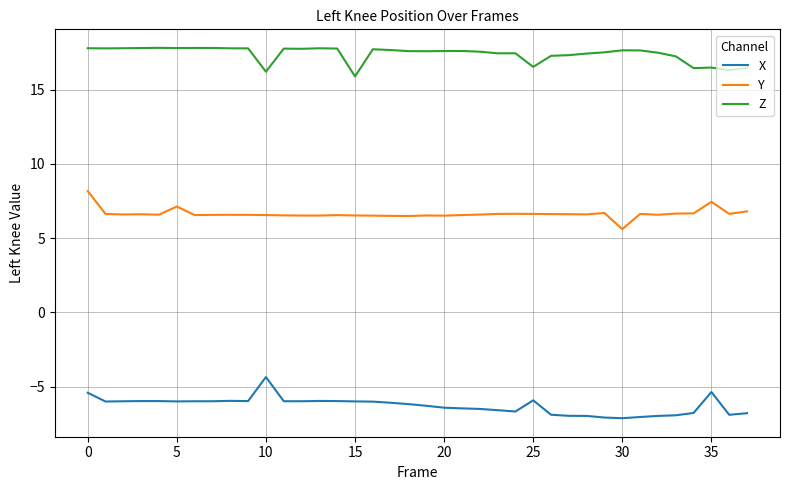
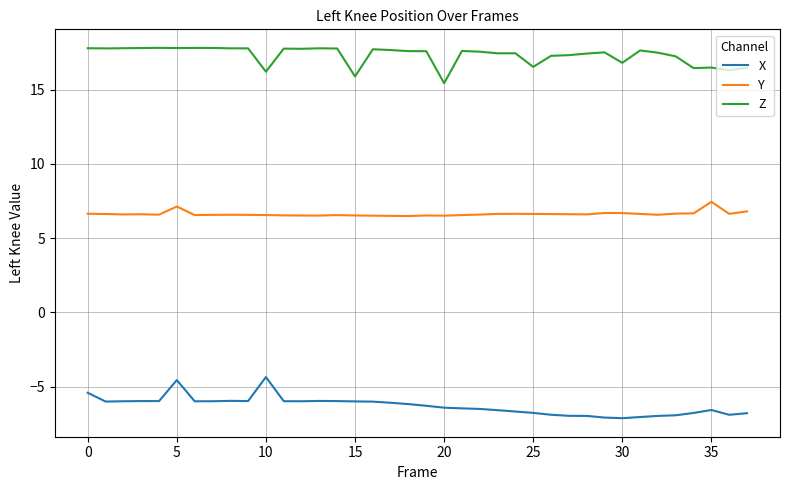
  {
    "X": {
      "0": -5.4,
-     "5": -6.0,
+     "5": -4.6,
      "10": -4.4,
      "15": -6.0,
      "20": -6.4,
-     "25": -5.9,
+     "25": -6.8,
      "30": -7.1,
-     "35": -5.4
+     "35": -6.6
    },
    "Y": {
-     "0": 8.2,
+     "0": 6.6,
      "5": 7.1,
      "10": 6.6,
      "15": 6.5,
      "20": 6.5,
      "25": 6.6,
-     "30": 5.6,
+     "30": 6.7,
      "35": 7.4
    },
    "Z": {
      "0": 17.8,
      "5": 17.8,
      "10": 16.2,
      "15": 15.9,
-     "20": 17.6,
+     "20": 15.4,
      "25": 16.5,
-     "30": 17.7,
+     "30": 16.8,
      "35": 16.5
    }
  }
